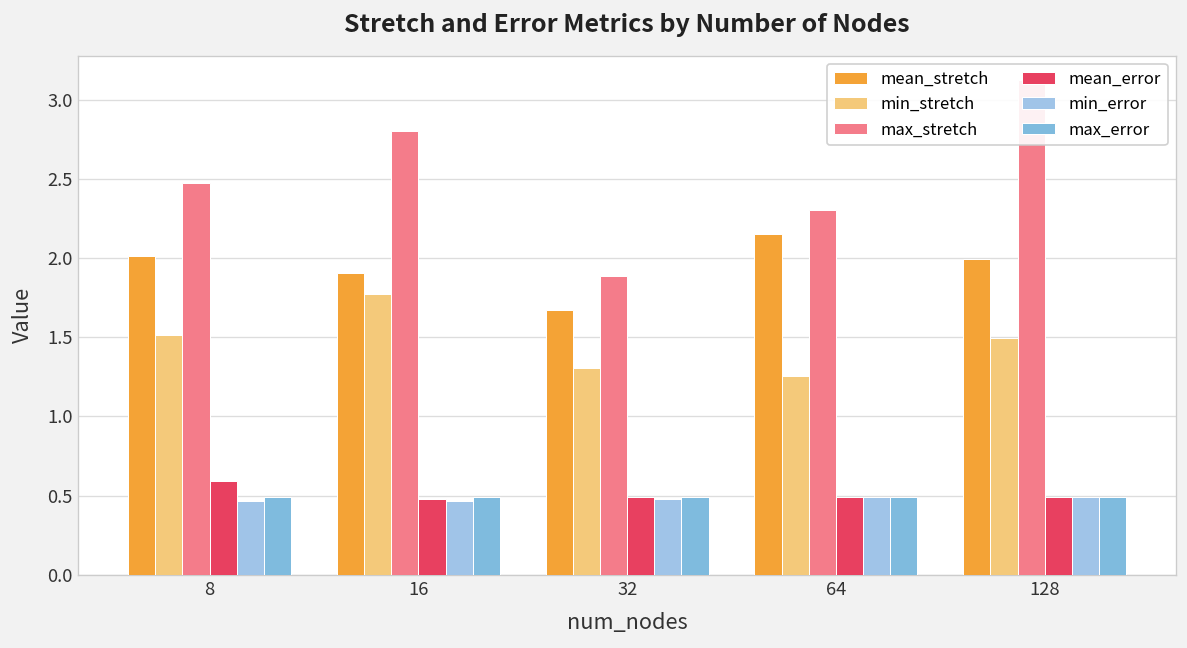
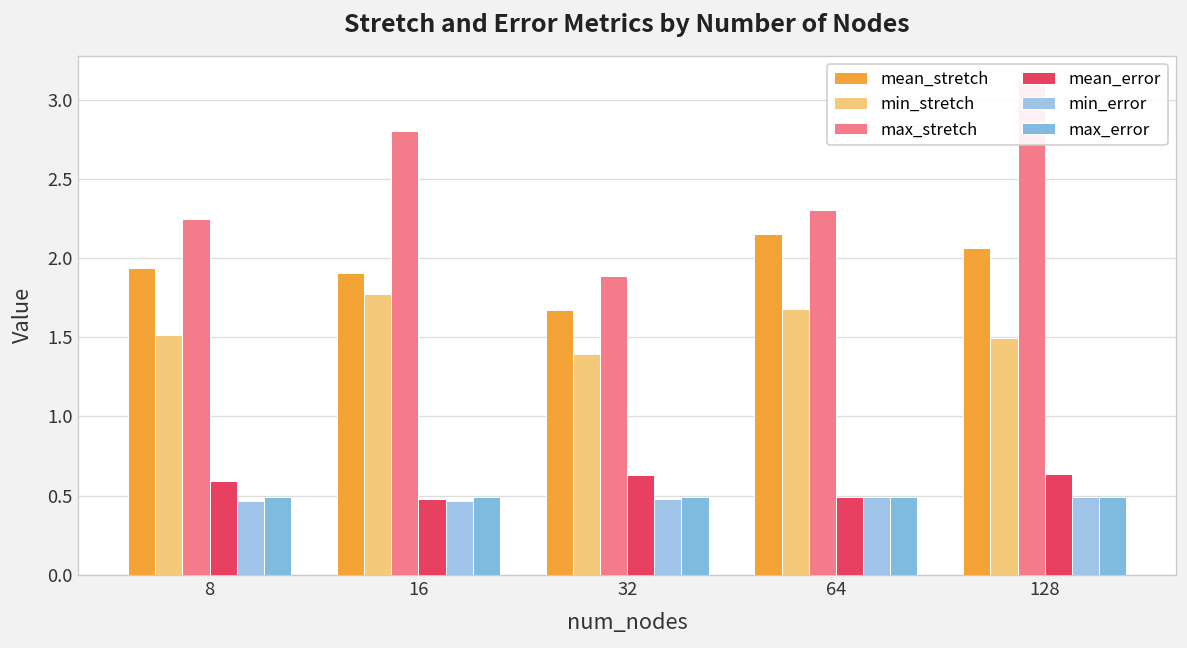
  {
    "mean_stretch": {
-     "8": 2.01,
+     "8": 1.94,
      "16": 1.91,
      "32": 1.67,
      "64": 2.15,
-     "128": 1.99
+     "128": 2.07
    },
    "min_stretch": {
      "8": 1.52,
      "16": 1.77,
-     "32": 1.31,
-     "64": 1.25,
+     "32": 1.39,
+     "64": 1.68,
      "128": 1.50
    },
    "max_stretch": {
-     "8": 2.47,
+     "8": 2.25,
      "16": 2.80,
      "32": 1.88,
      "64": 2.30
    },
    "mean_error": {
      "8": 0.59,
      "16": 0.48,
-     "32": 0.49,
+     "32": 0.63,
      "64": 0.49,
-     "128": 0.49
+     "128": 0.64
    }
  }
